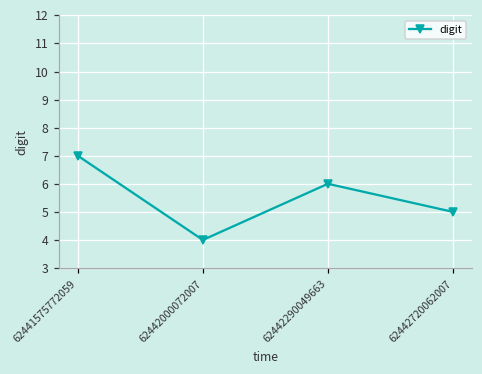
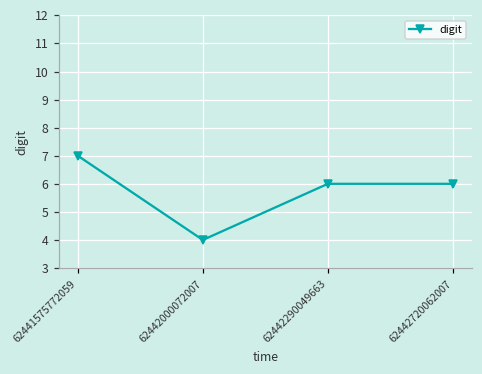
  {
    "62441575772059": 7,
    "62442000072007": 4,
    "62442290049663": 6,
-   "62442720062007": 5
+   "62442720062007": 6
  }
